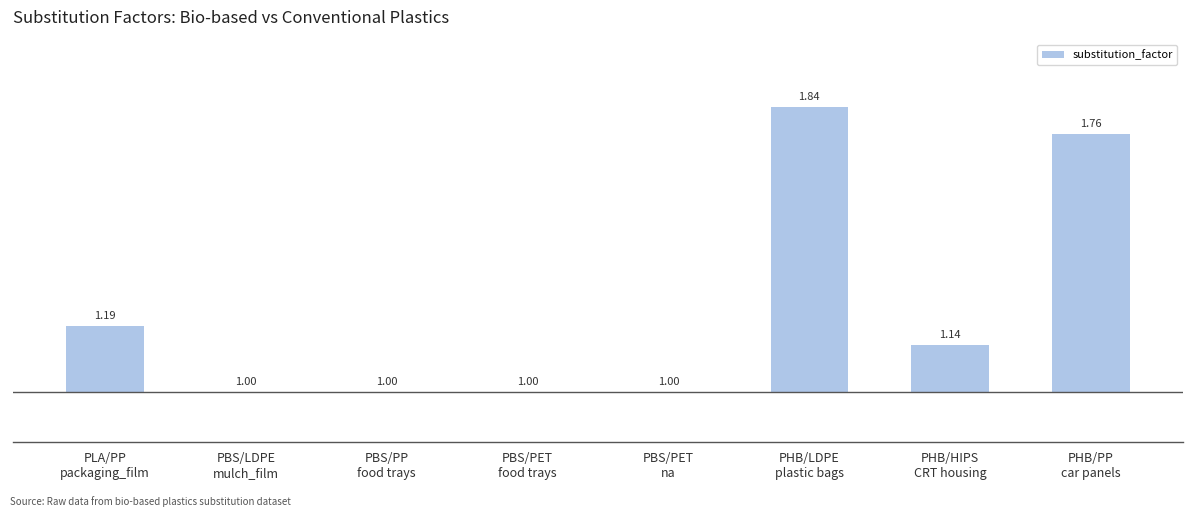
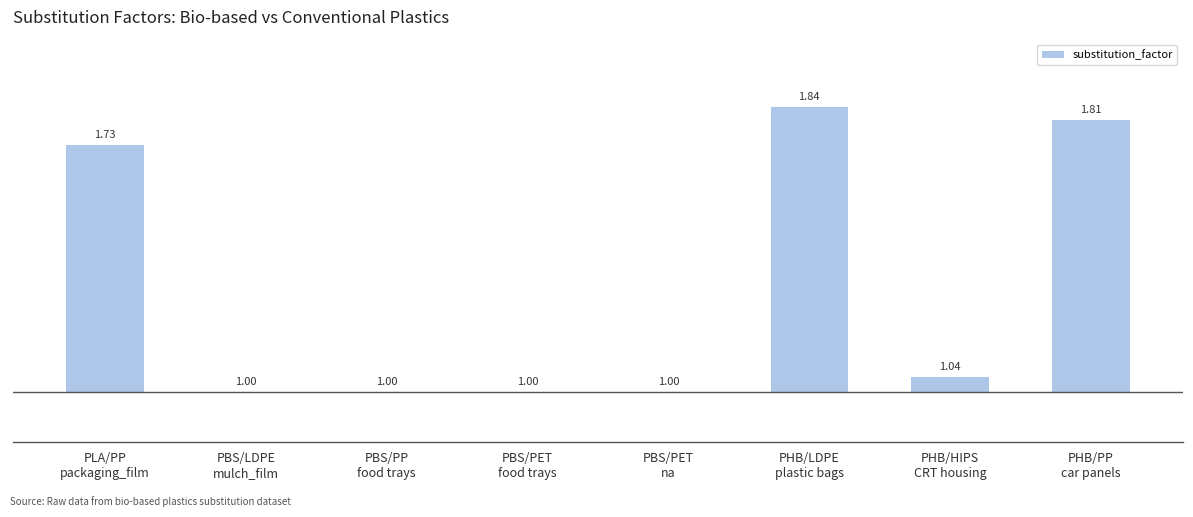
  {
-   "PLA/PP packaging_film": 1.19,
-   "PHB/HIPS CRT housing": 1.14,
-   "PHB/PP car panels": 1.76
+   "PLA/PP packaging_film": 1.73,
+   "PHB/HIPS CRT housing": 1.04,
+   "PHB/PP car panels": 1.81
  }
